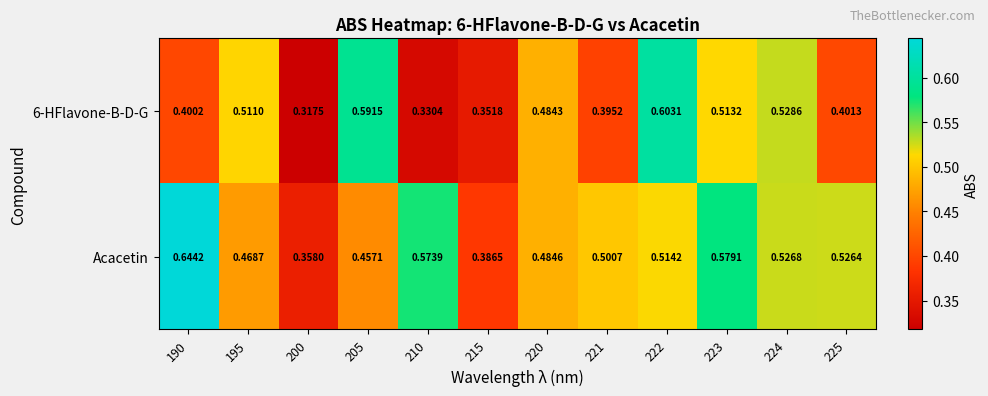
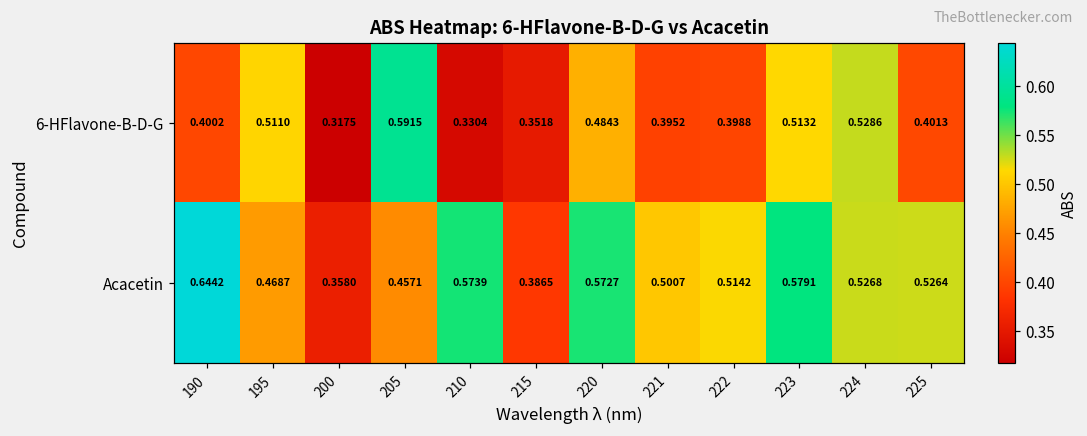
  {
    "6-HFlavone-B-D-G": {
      "190": 0.4002,
      "195": 0.5110,
      "200": 0.3175,
      "205": 0.5915,
      "210": 0.3304,
      "215": 0.3518,
      "220": 0.4843,
      "221": 0.3952,
-     "222": 0.6031,
+     "222": 0.3988,
      "223": 0.5132,
      "224": 0.5286,
      "225": 0.4013
    },
    "Acacetin": {
      "190": 0.6442,
      "195": 0.4687,
      "200": 0.3580,
      "205": 0.4571,
      "210": 0.5739,
      "215": 0.3865,
-     "220": 0.4846,
+     "220": 0.5727,
      "221": 0.5007,
      "222": 0.5142,
      "223": 0.5791,
      "224": 0.5268,
      "225": 0.5264
    }
  }
